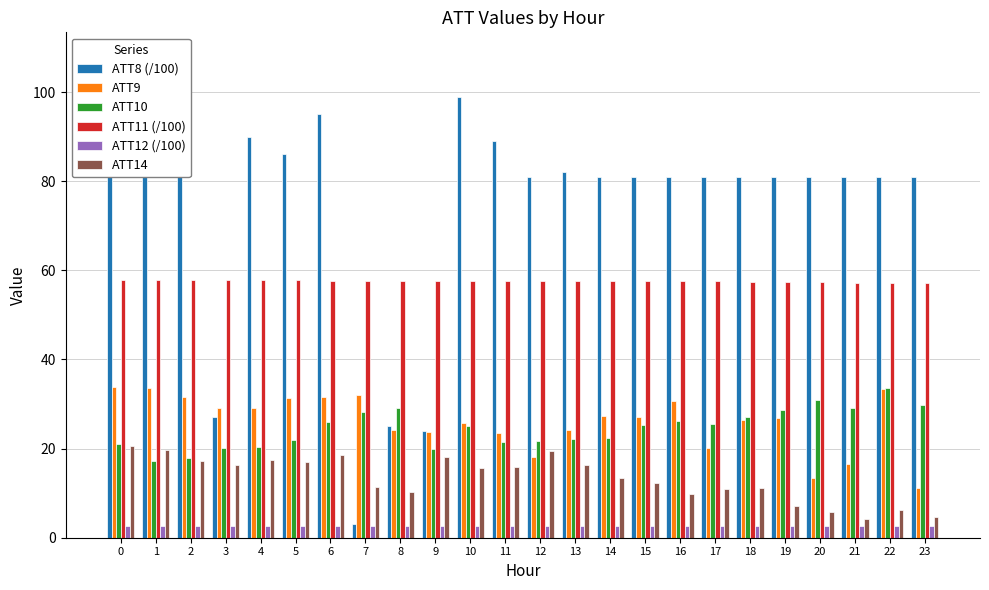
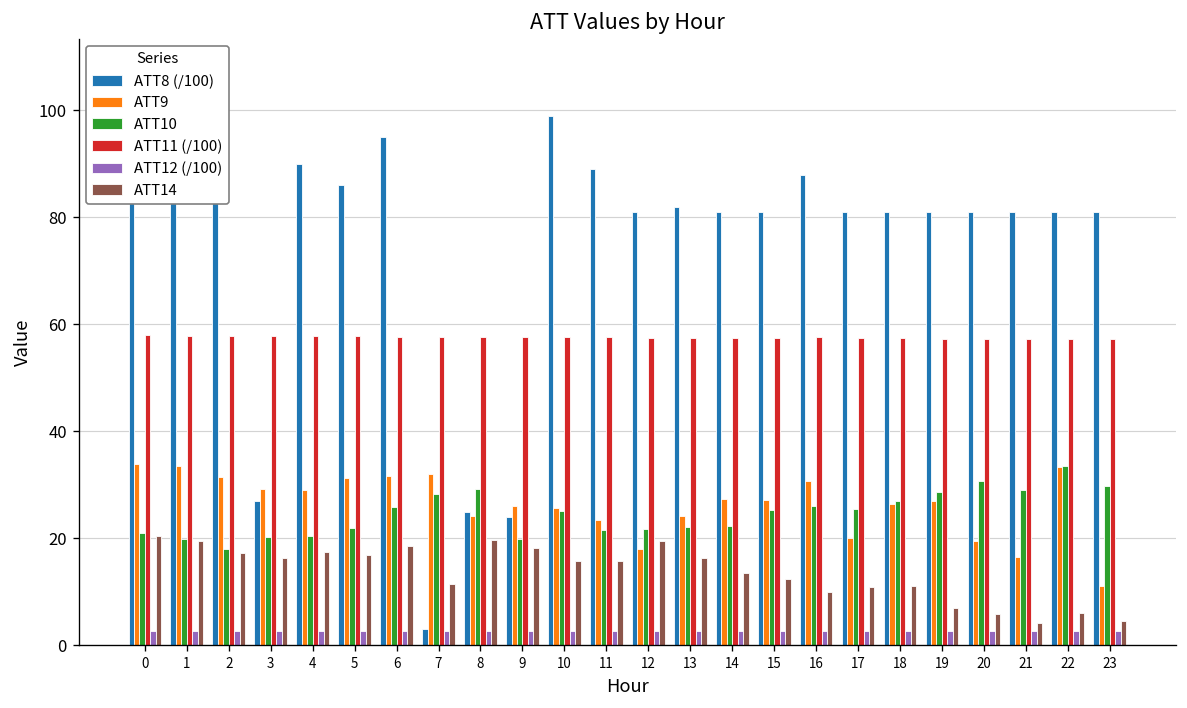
  {
    "ATT8 (/100)": {
      "3": 27,
      "4": 90,
      "5": 86,
      "6": 95,
      "7": 3,
      "8": 25,
      "9": 24,
      "10": 99,
      "11": 89,
      "12": 81,
      "13": 82,
      "14": 81,
      "15": 81,
-     "16": 81,
+     "16": 88,
      "17": 81,
      "18": 81,
      "19": 81,
      "20": 81,
      "21": 81,
      "22": 81,
      "23": 81
    },
    "ATT9": {
      "0": 34,
      "1": 34,
      "2": 32,
      "3": 29,
      "4": 29,
      "5": 31,
      "6": 32,
      "7": 32,
      "8": 24,
-     "9": 24,
+     "9": 26,
      "10": 26,
      "11": 23,
      "12": 18,
      "13": 24,
      "14": 27,
      "15": 27,
      "16": 31,
      "17": 20,
      "18": 26,
      "19": 27,
-     "20": 13,
+     "20": 20,
      "21": 17,
      "22": 33,
      "23": 11
    },
    "ATT10": {
      "0": 21,
-     "1": 17,
+     "1": 20,
      "2": 18,
      "3": 20,
      "4": 20,
      "5": 22,
      "6": 26,
      "7": 28,
      "8": 29,
      "9": 20,
      "10": 25,
      "11": 22,
      "12": 22,
      "13": 22,
      "14": 22,
      "15": 25,
      "16": 26,
      "17": 26,
      "18": 27,
      "19": 29,
      "20": 31,
      "21": 29,
      "22": 34,
      "23": 30
    },
    "ATT11 (/100)": {
      "0": 58,
      "1": 58,
      "2": 58,
      "3": 58,
      "4": 58,
      "5": 58,
      "6": 58,
      "7": 58,
      "8": 58,
      "9": 58,
      "10": 58,
      "11": 58,
      "12": 58,
      "13": 58,
      "14": 58,
      "15": 58,
      "16": 58,
      "17": 58,
      "18": 57,
      "19": 57,
      "20": 57,
      "21": 57,
      "22": 57,
      "23": 57
    },
    "ATT12 (/100)": {
      "0": 3,
      "1": 3,
      "2": 3,
      "3": 3,
      "4": 3,
      "5": 3,
      "6": 3,
      "7": 3,
      "8": 3,
      "9": 3,
      "10": 3,
      "11": 3,
      "12": 3,
      "13": 3,
      "14": 3,
      "15": 3,
      "16": 3,
      "17": 3,
      "18": 3,
      "19": 3,
      "20": 3,
      "21": 3,
      "22": 3,
      "23": 3
    },
    "ATT14": {
      "0": 21,
      "1": 20,
      "2": 17,
      "3": 16,
      "4": 17,
      "5": 17,
      "6": 18,
      "7": 11,
-     "8": 10,
+     "8": 20,
      "9": 18,
      "10": 16,
      "11": 16,
      "12": 20,
      "13": 16,
      "14": 13,
      "15": 12,
      "16": 10,
      "17": 11,
      "18": 11,
      "19": 7,
      "20": 6,
      "21": 4,
      "22": 6,
      "23": 5
    }
  }
